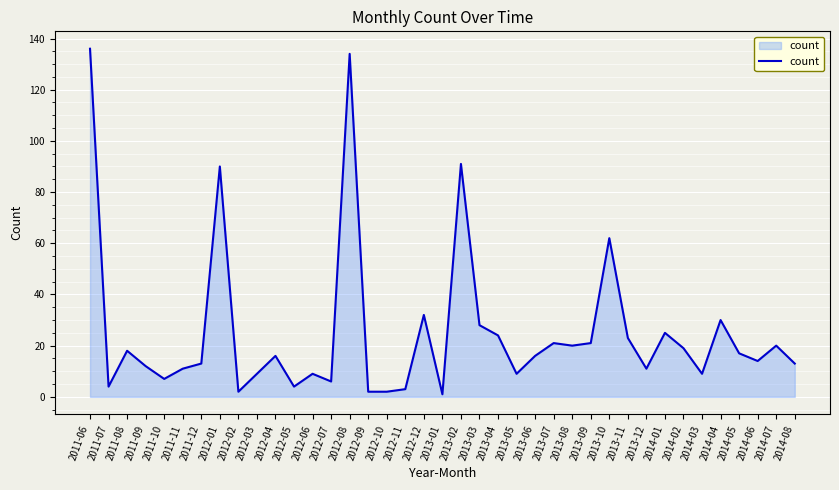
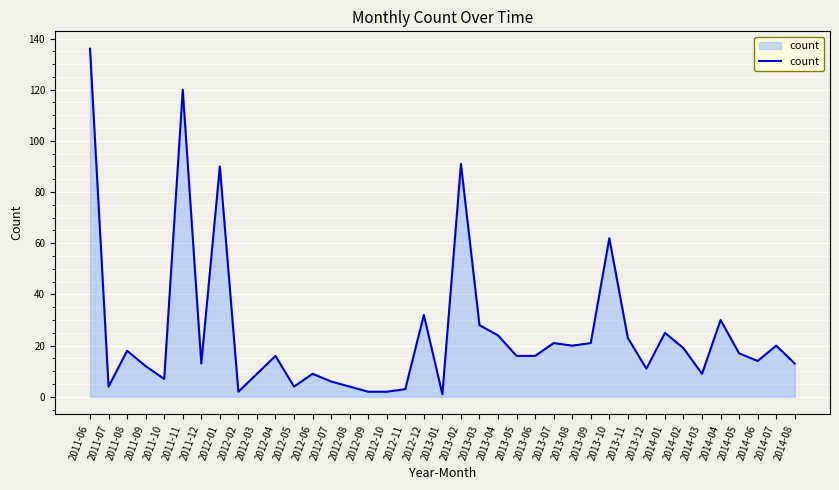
  {
    "2011-06": 136,
    "2011-07": 4,
    "2011-08": 18,
    "2011-09": 12,
    "2011-10": 7,
-   "2011-11": 11,
+   "2011-11": 120,
    "2011-12": 13,
    "2012-01": 90,
    "2012-02": 2,
    "2012-03": 9,
    "2012-04": 16,
    "2012-05": 4,
    "2012-06": 9,
    "2012-07": 6,
-   "2012-08": 134,
+   "2012-08": 4,
    "2012-09": 2,
    "2012-10": 2,
    "2012-11": 3,
    "2012-12": 32,
    "2013-01": 1,
    "2013-02": 91,
    "2013-03": 28,
    "2013-04": 24,
-   "2013-05": 9,
+   "2013-05": 16,
    "2013-06": 16,
    "2013-07": 21,
    "2013-08": 20,
    "2013-09": 21,
    "2013-10": 62,
    "2013-11": 23,
    "2013-12": 11,
    "2014-01": 25,
    "2014-02": 19,
    "2014-03": 9,
    "2014-04": 30,
    "2014-05": 17,
    "2014-06": 14,
    "2014-07": 20,
    "2014-08": 13
  }
